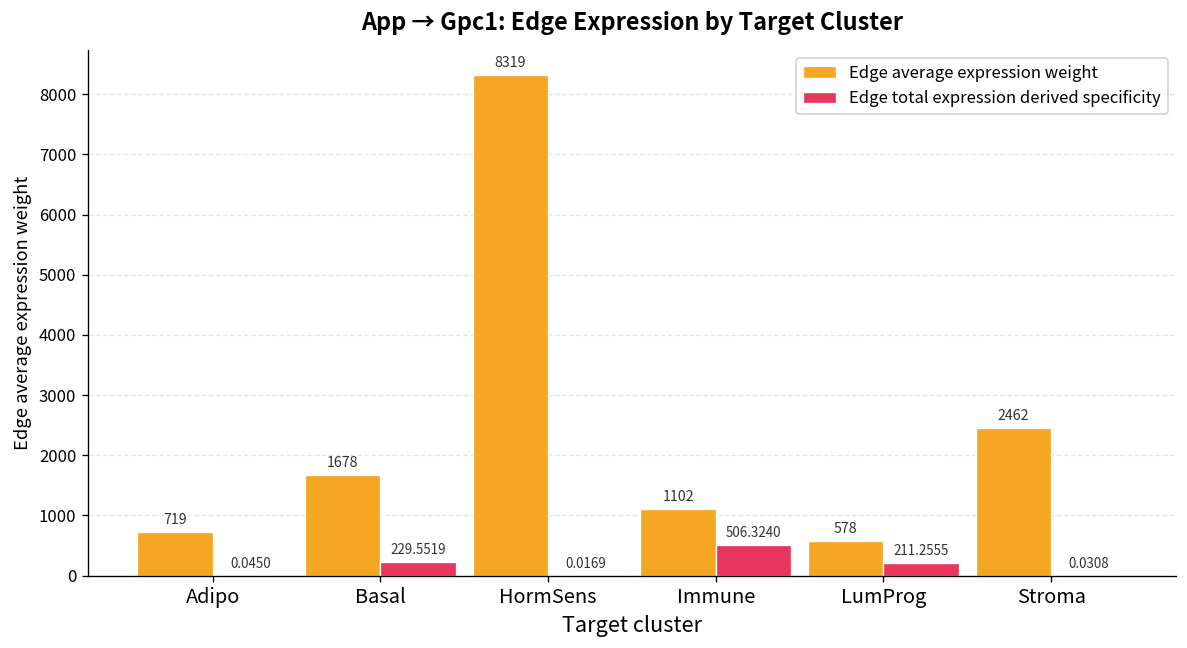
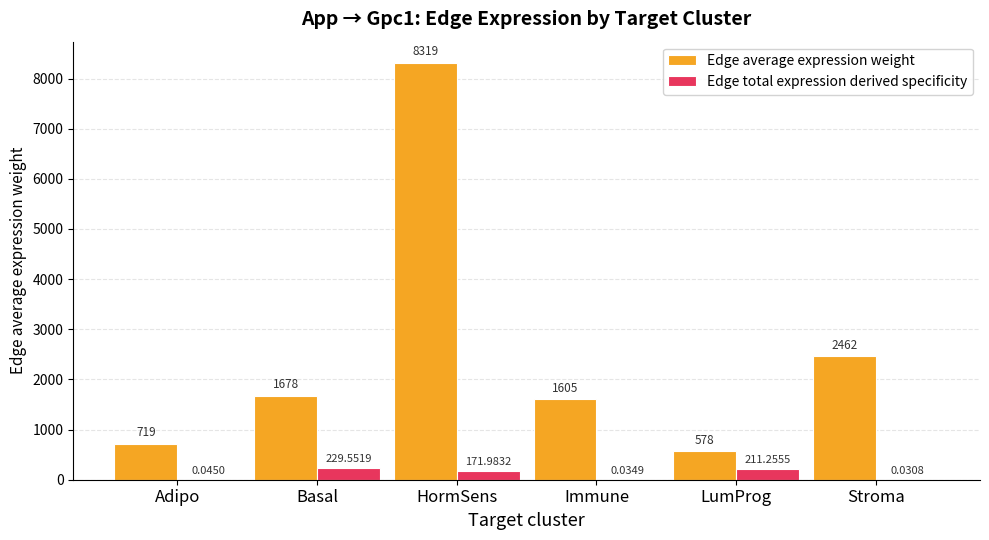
  {
    "Edge average expression weight": {
      "Adipo": 719,
      "Basal": 1678,
      "HormSens": 8319,
-     "Immune": 1102,
+     "Immune": 1605,
      "LumProg": 578,
      "Stroma": 2462
    },
    "Edge total expression derived specificity": {
      "Adipo": 0.0450,
      "Basal": 229.5519,
-     "HormSens": 0.0169,
-     "Immune": 506.3240,
+     "HormSens": 171.9832,
+     "Immune": 0.0349,
      "LumProg": 211.2555,
      "Stroma": 0.0308
    }
  }
